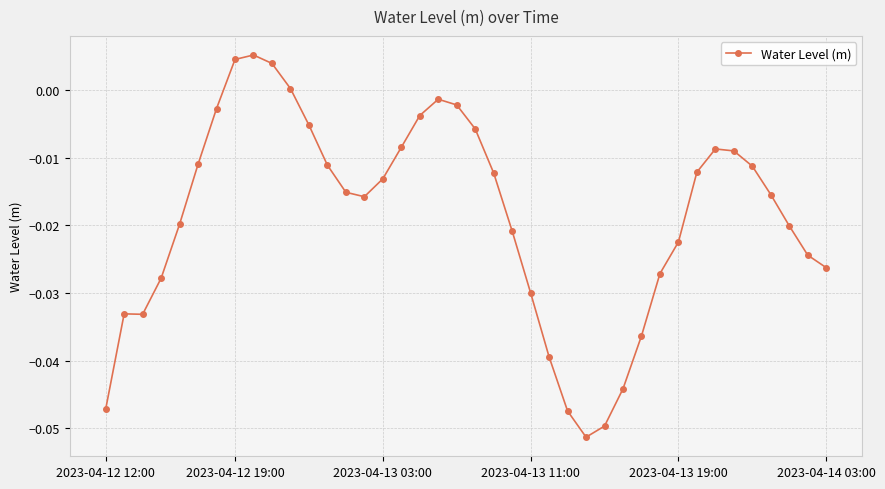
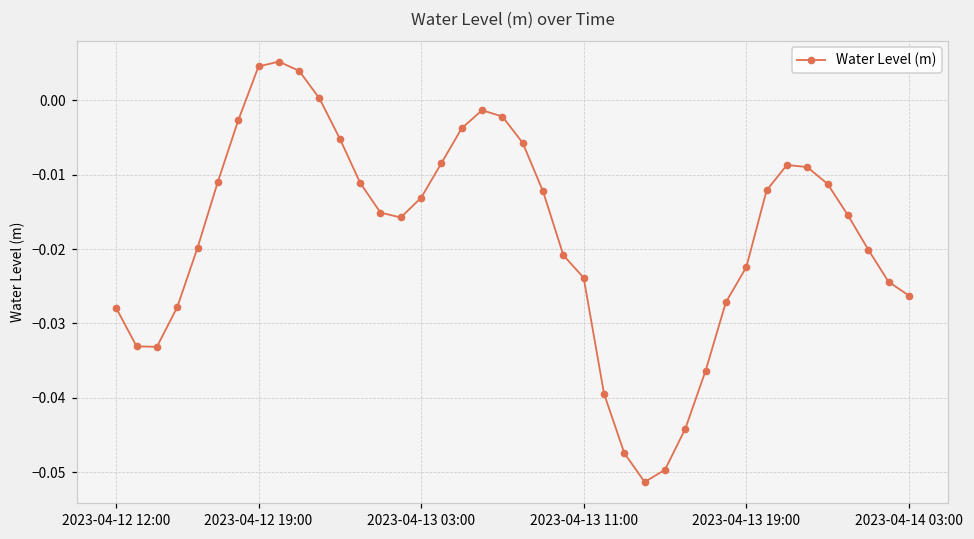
  {
-   "2023-04-12 12:00": -0.047,
+   "2023-04-12 12:00": -0.028,
    "2023-04-12 19:00": 0.005,
    "2023-04-13 03:00": -0.013,
-   "2023-04-13 11:00": -0.030,
+   "2023-04-13 11:00": -0.024,
    "2023-04-13 19:00": -0.022,
    "2023-04-14 03:00": -0.026
  }
